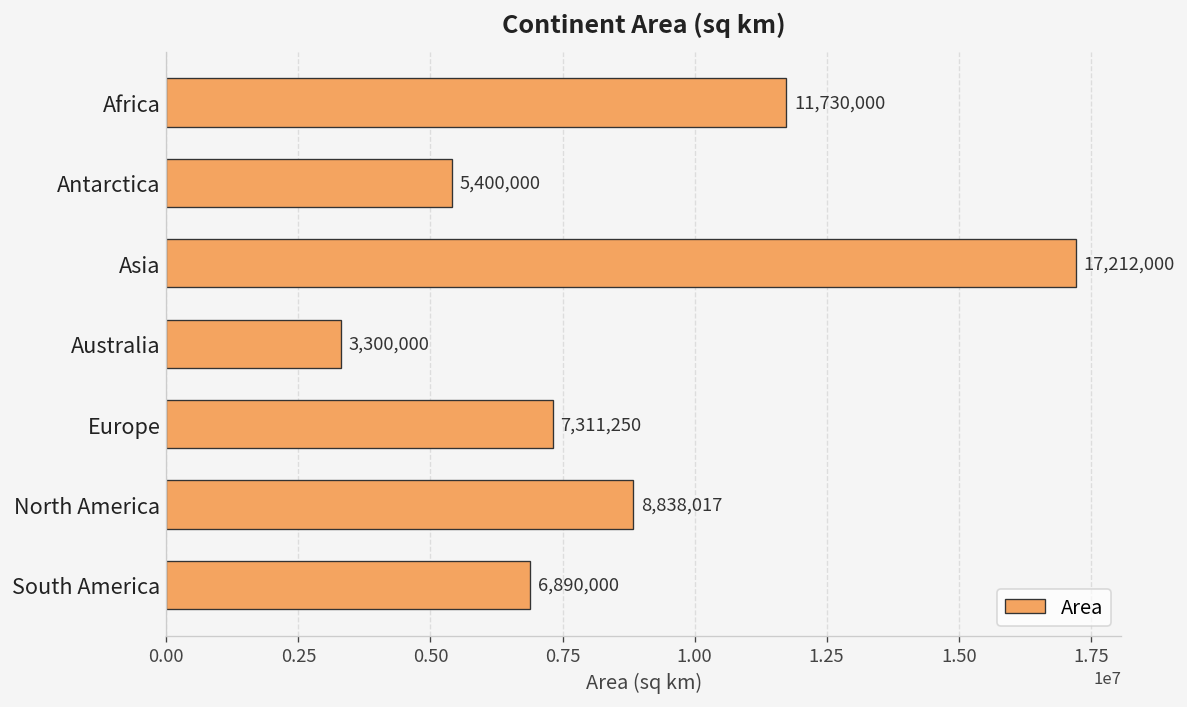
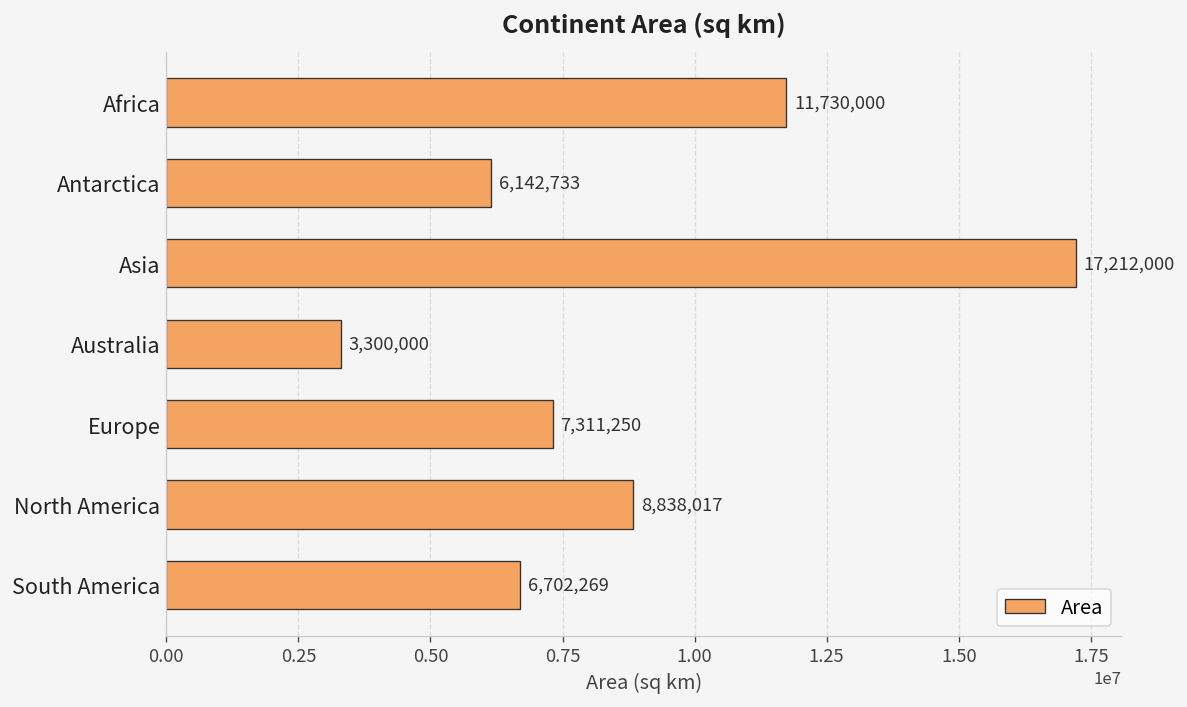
  {
    "Africa": "11,730,000",
-   "Antarctica": "5,400,000",
+   "Antarctica": "6,142,733",
    "Asia": "17,212,000",
    "Australia": "3,300,000",
    "Europe": "7,311,250",
    "North America": "8,838,017",
-   "South America": "6,890,000"
+   "South America": "6,702,269"
  }
